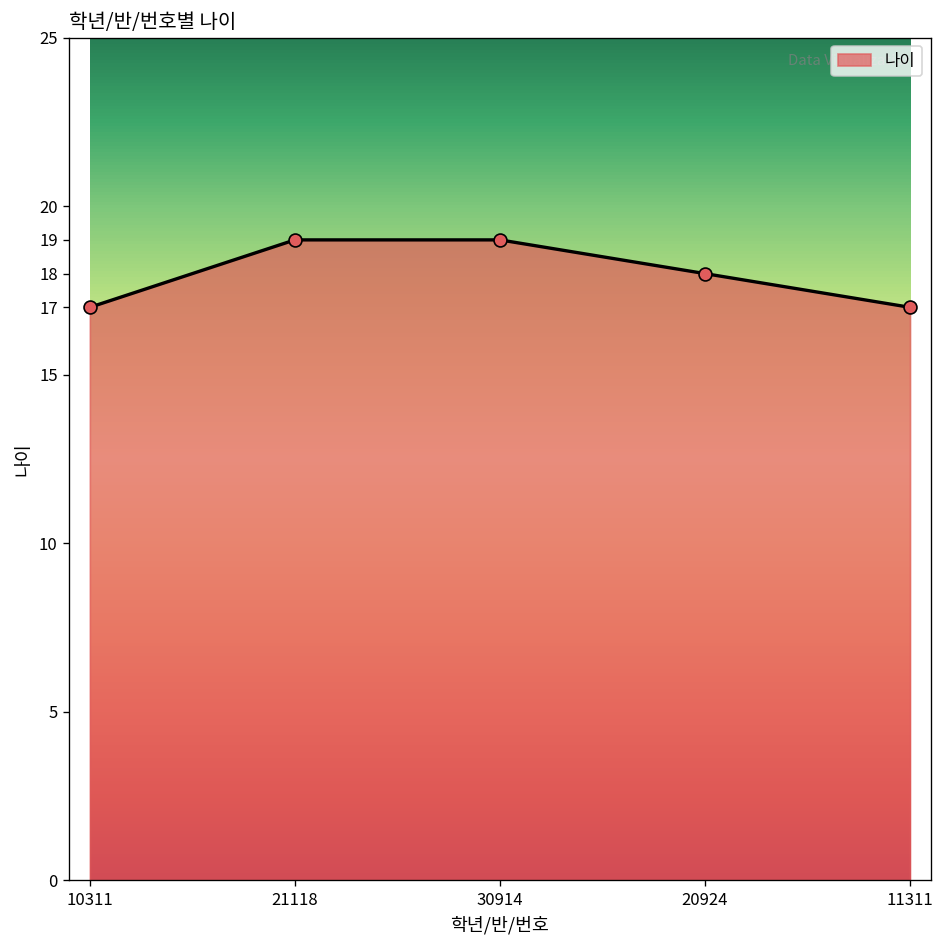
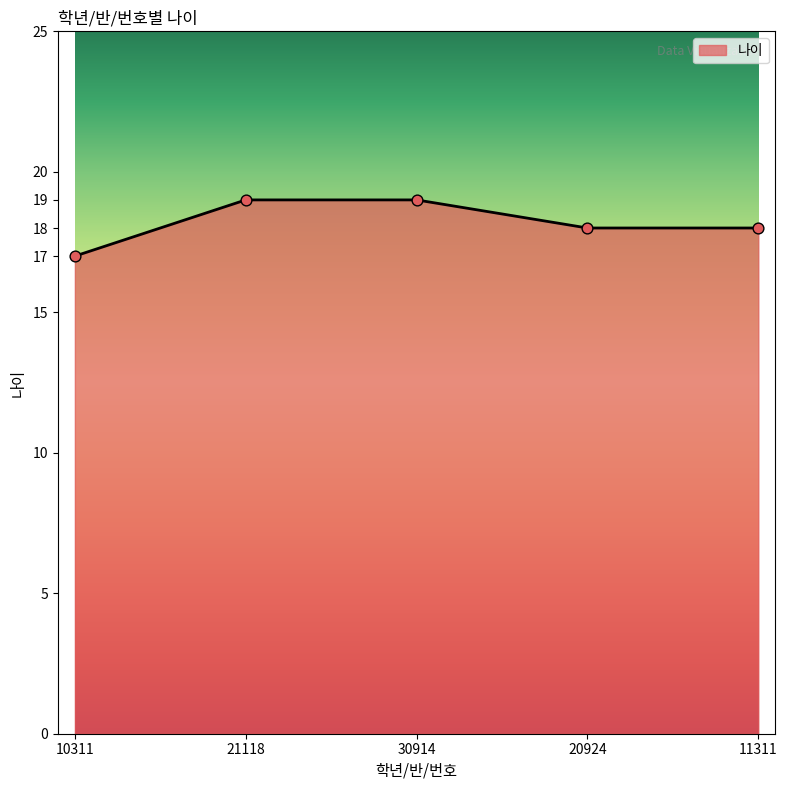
  {
    "10311": 17,
    "21118": 19,
    "30914": 19,
    "20924": 18,
-   "11311": 17
+   "11311": 18
  }
